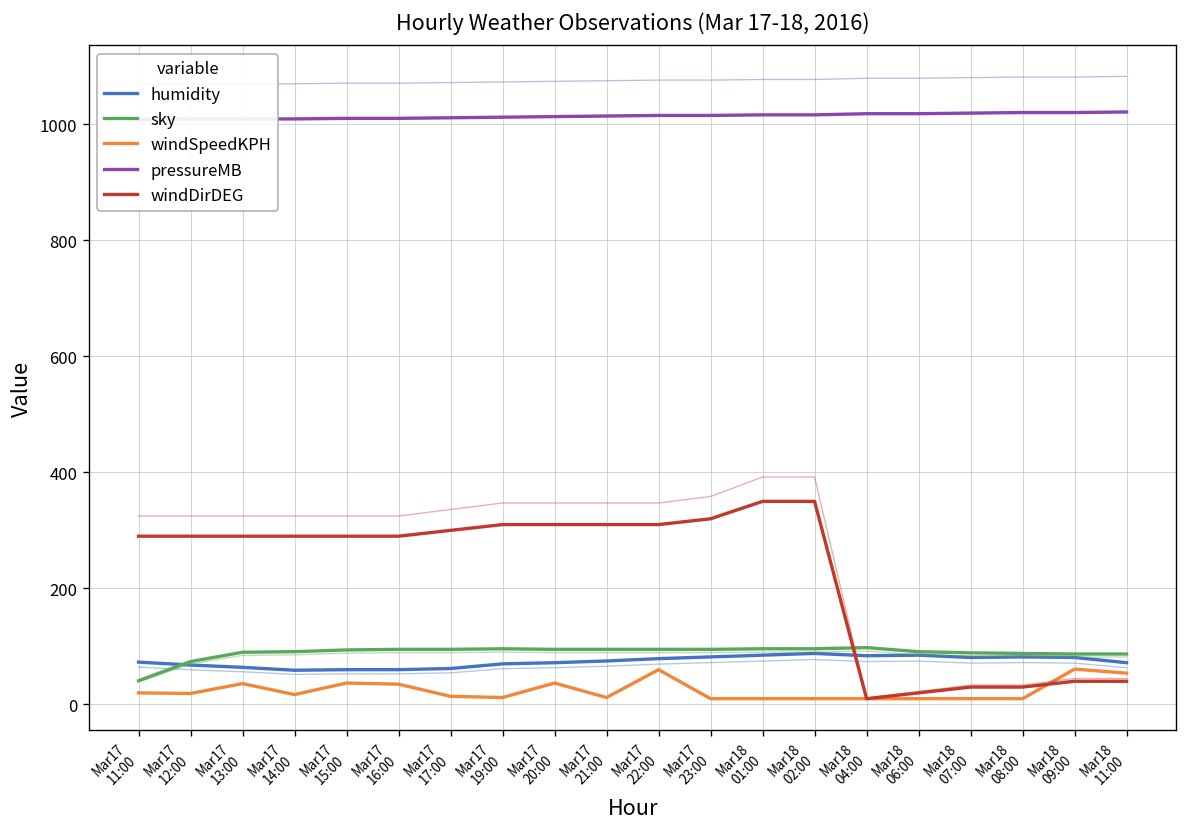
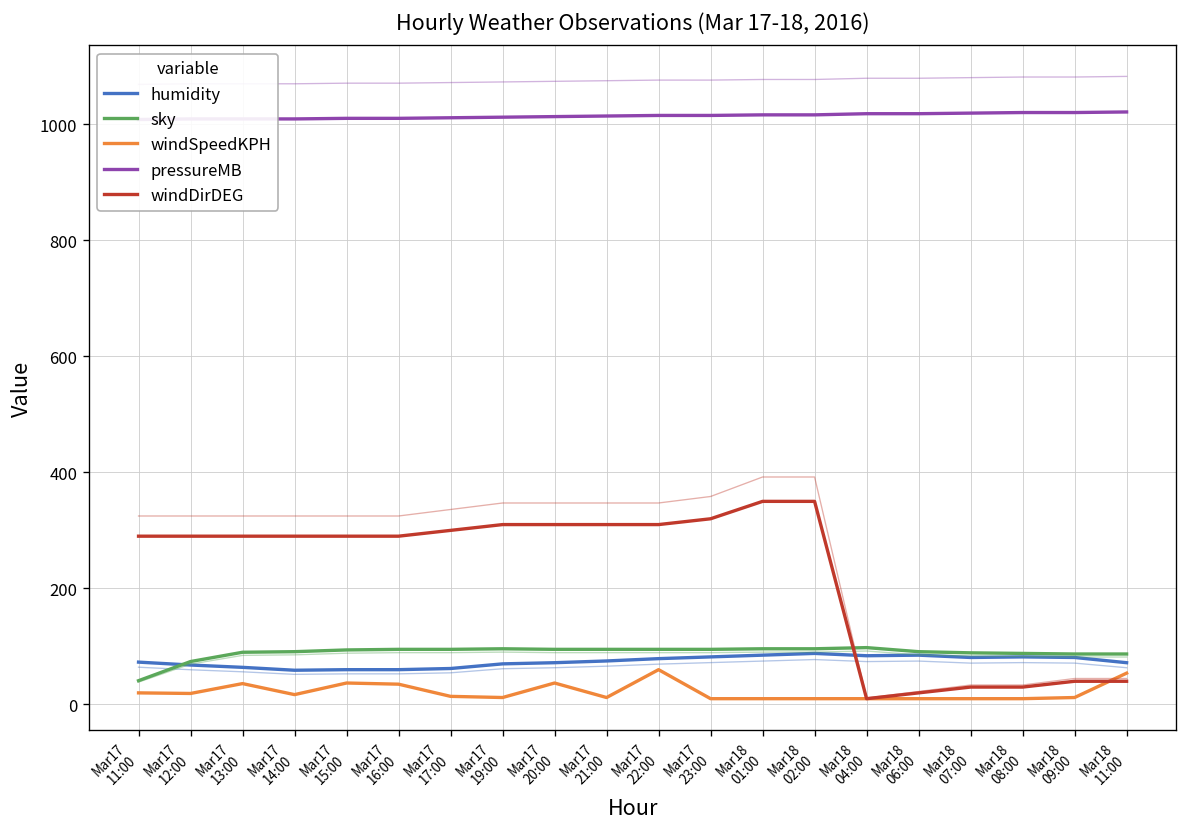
  {
    "windSpeedKPH": {
      "Mar17 11:00": 20,
      "Mar17 12:00": 20,
      "Mar17 13:00": 40,
      "Mar17 14:00": 20,
      "Mar17 15:00": 40,
      "Mar17 16:00": 40,
      "Mar17 17:00": 10,
      "Mar17 19:00": 10,
      "Mar17 20:00": 40,
      "Mar17 21:00": 10,
      "Mar17 22:00": 60,
      "Mar17 23:00": 10,
      "Mar18 01:00": 10,
      "Mar18 02:00": 10,
      "Mar18 06:00": 10,
      "Mar18 07:00": 10,
      "Mar18 08:00": 10,
-     "Mar18 09:00": 60,
+     "Mar18 09:00": 10,
      "Mar18 11:00": 50
    }
  }
